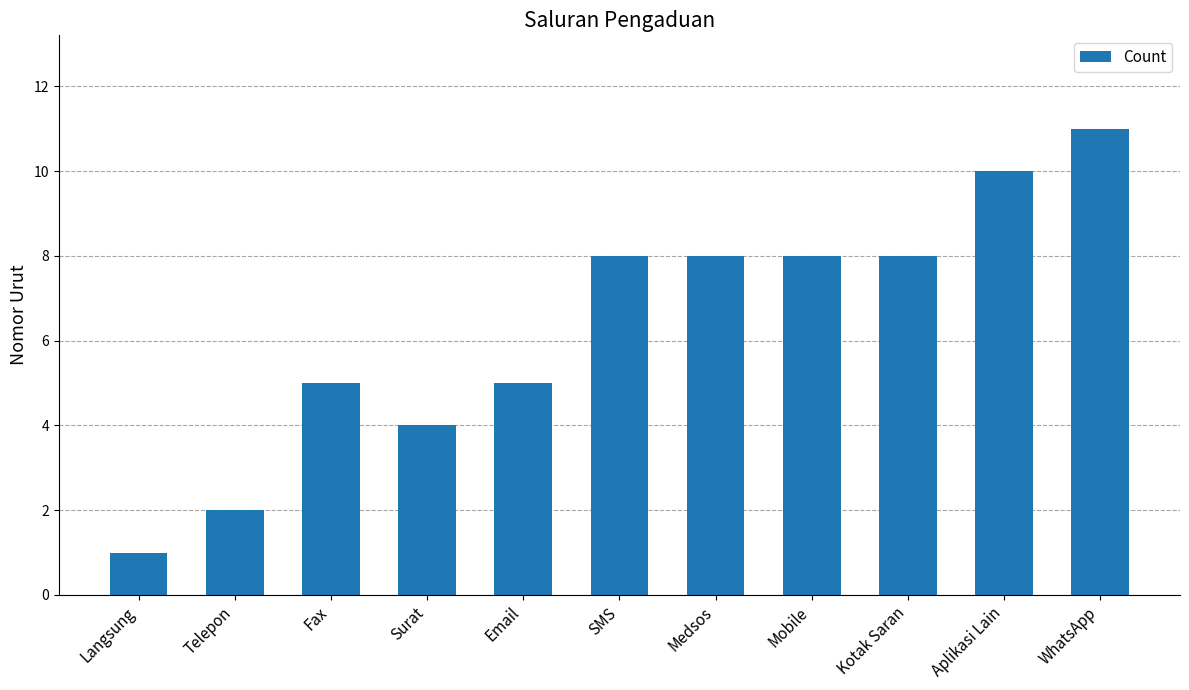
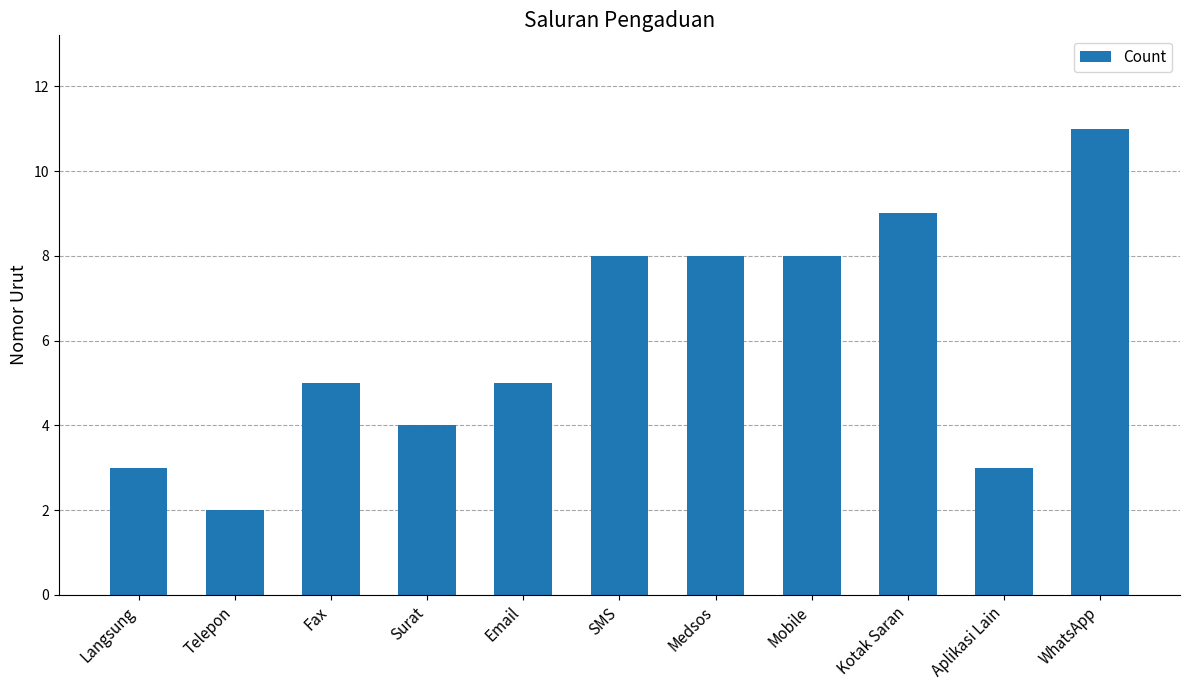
  {
-   "Langsung": 1,
+   "Langsung": 3,
    "Telepon": 2,
    "Fax": 5,
    "Surat": 4,
    "Email": 5,
    "SMS": 8,
    "Medsos": 8,
    "Mobile": 8,
-   "Kotak Saran": 8,
-   "Aplikasi Lain": 10,
+   "Kotak Saran": 9,
+   "Aplikasi Lain": 3,
    "WhatsApp": 11
  }
